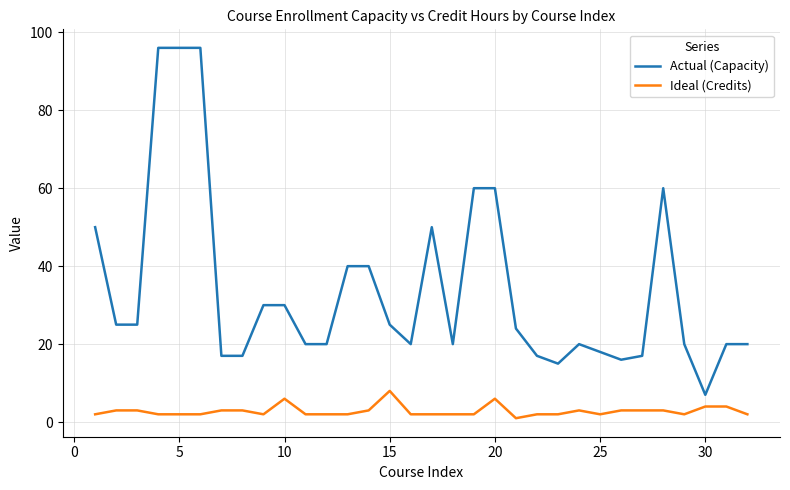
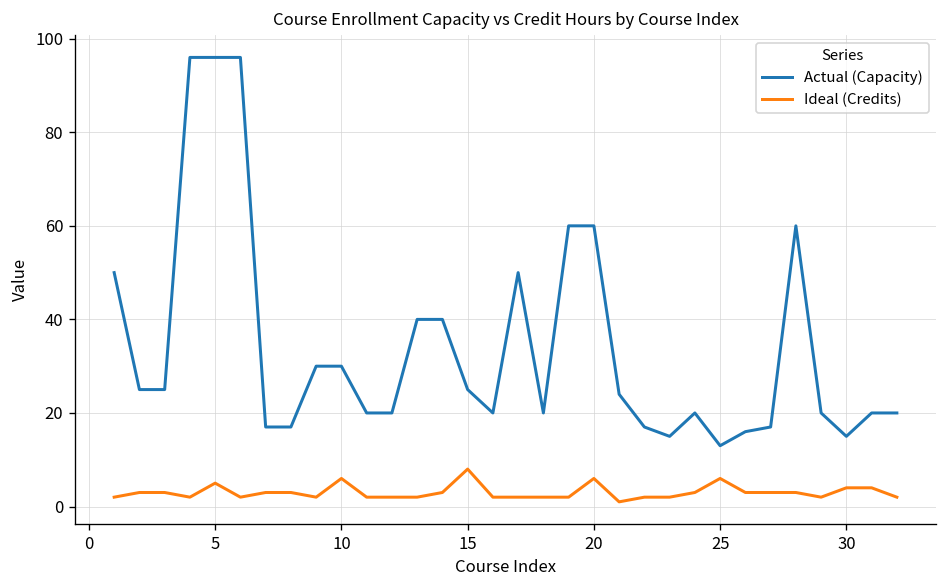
  {
    "Actual (Capacity)": {
      "5": 96,
      "10": 30,
      "15": 25,
      "20": 60,
-     "25": 18,
-     "30": 7
+     "25": 13,
+     "30": 15
    },
    "Ideal (Credits)": {
-     "5": 2,
+     "5": 5,
      "10": 6,
      "15": 8,
      "20": 6,
-     "25": 2,
+     "25": 6,
      "30": 4
    }
  }
